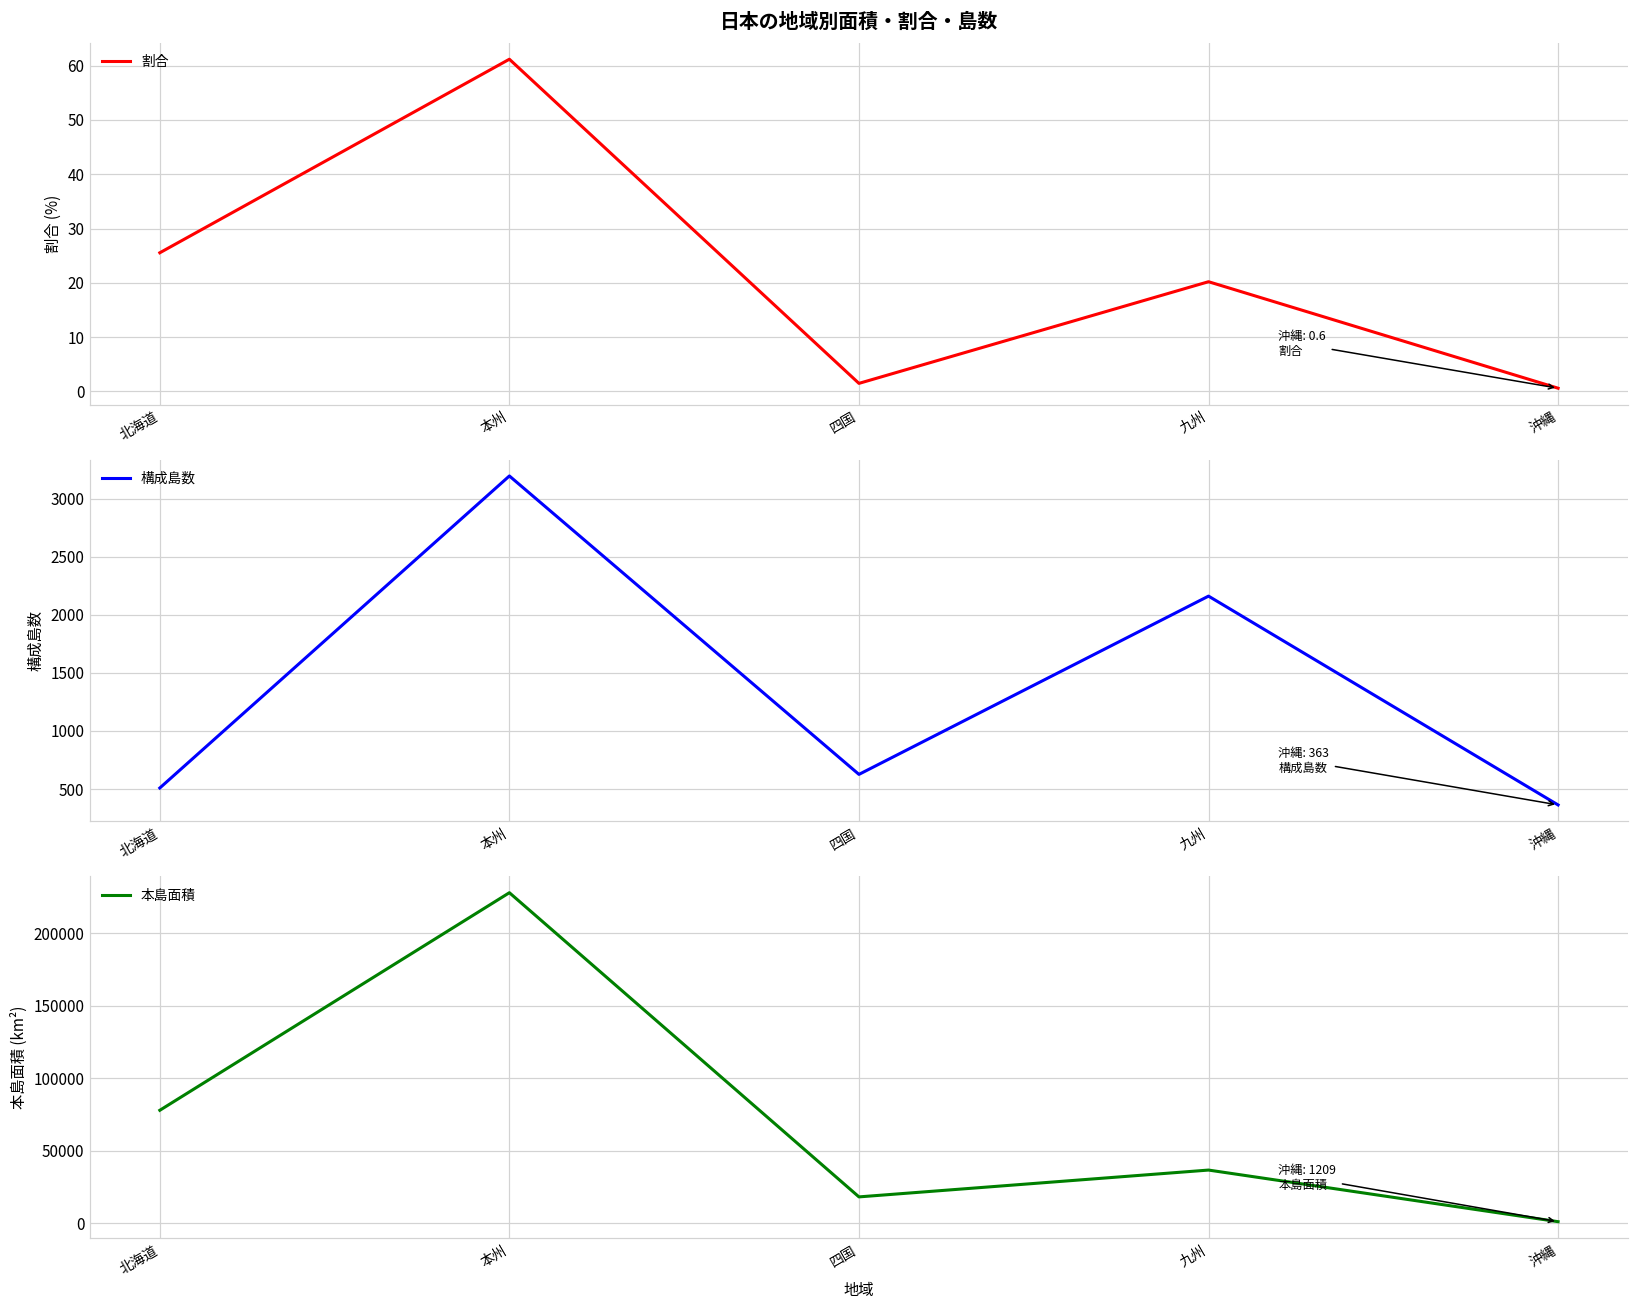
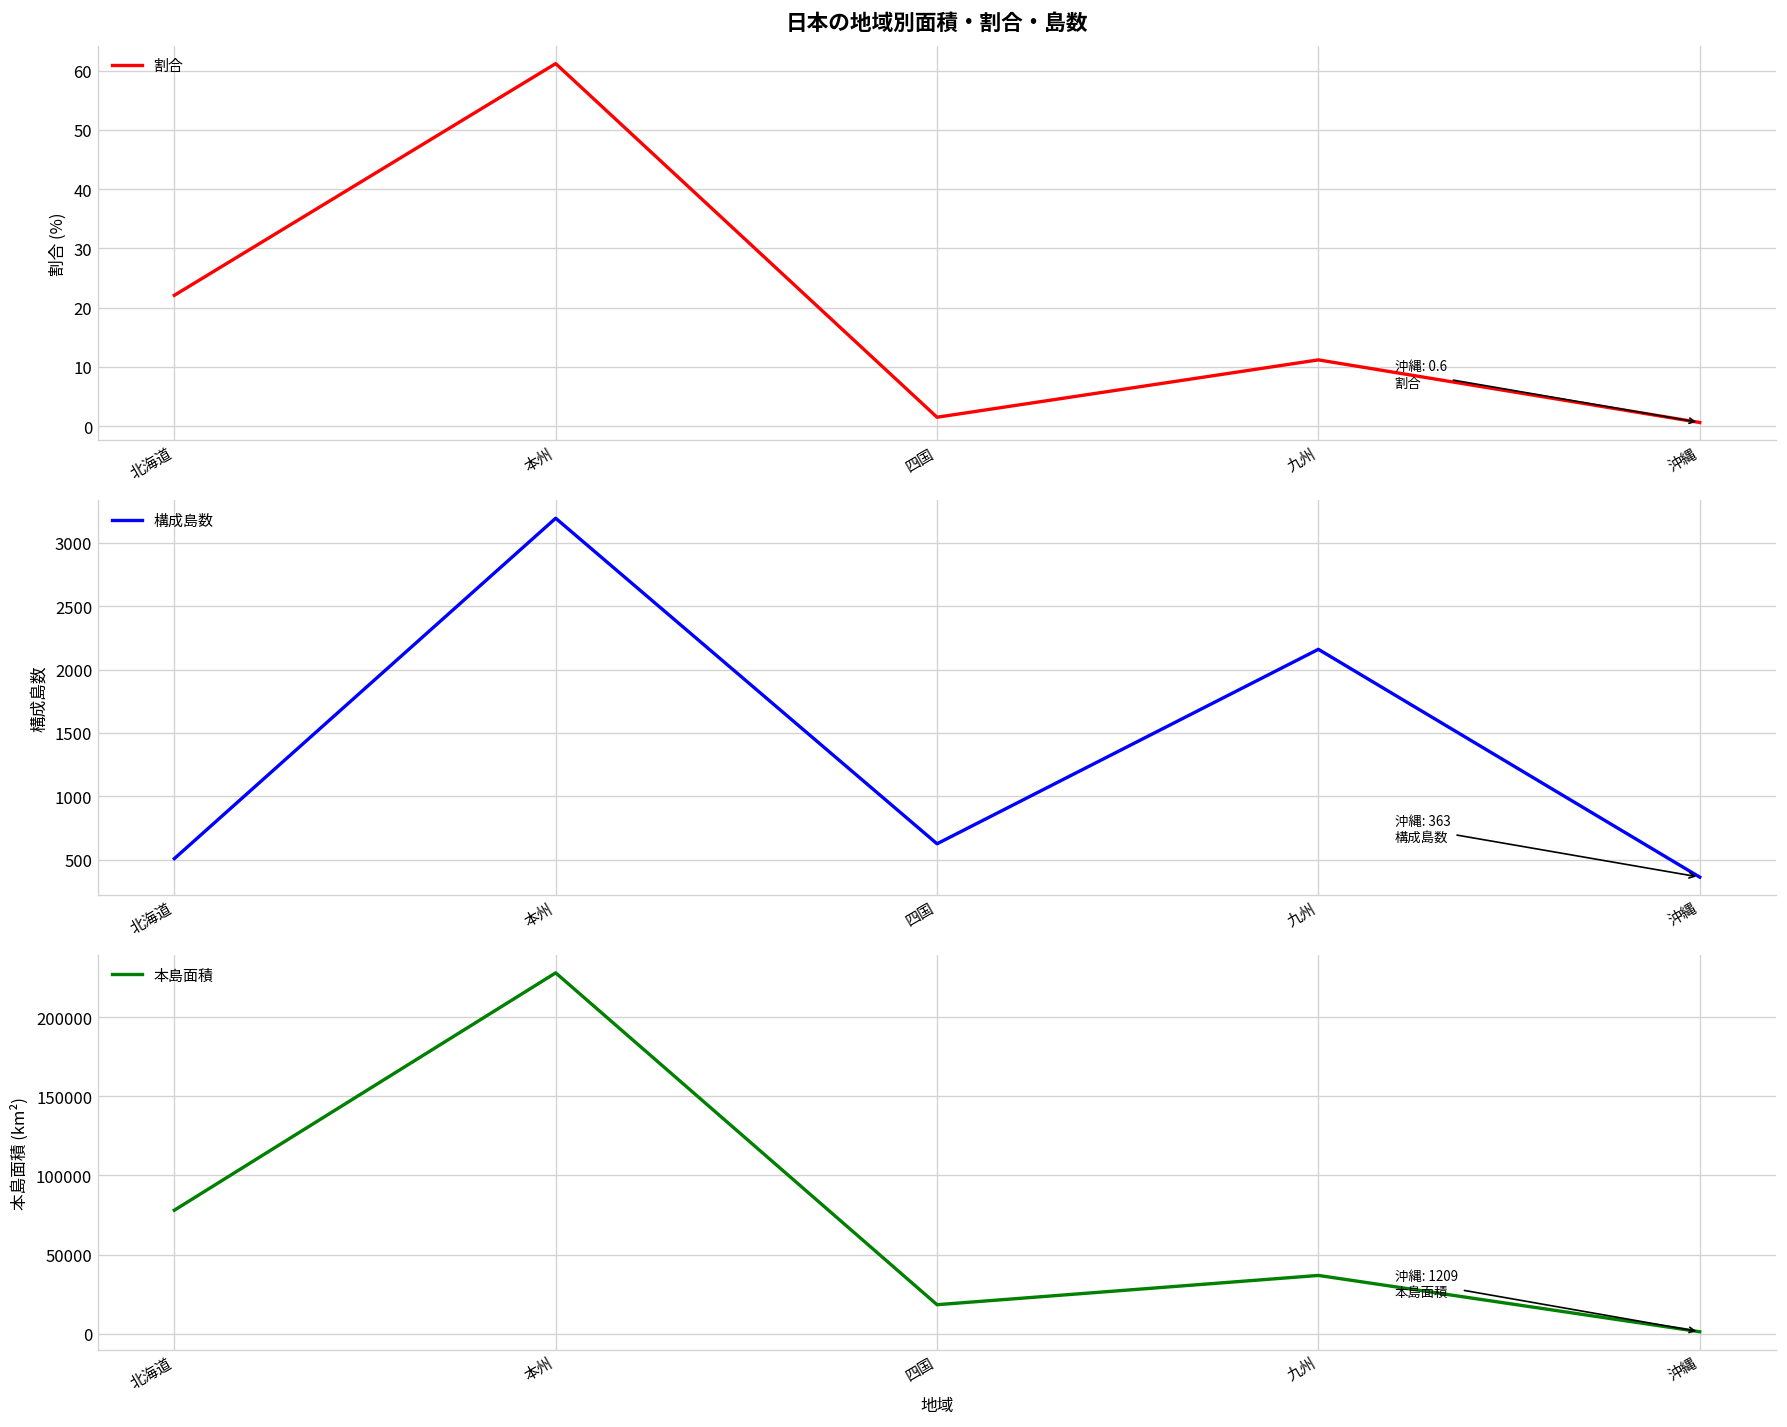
  {
    "日本の地域別面積・割合・島数": {
-     "北海道": 26,
+     "北海道": 22,
      "本州": 61,
      "四国": 1,
-     "九州": 20
+     "九州": 11
    }
  }
